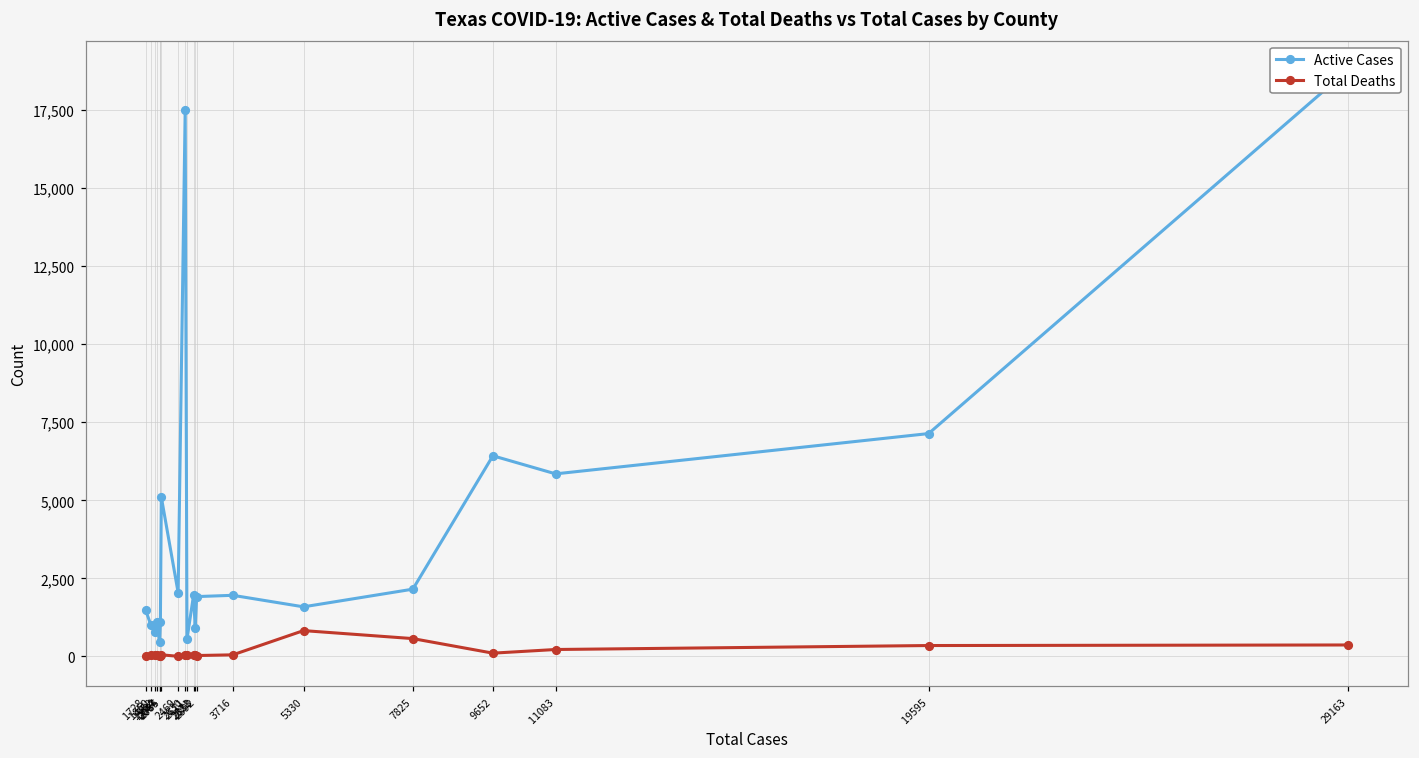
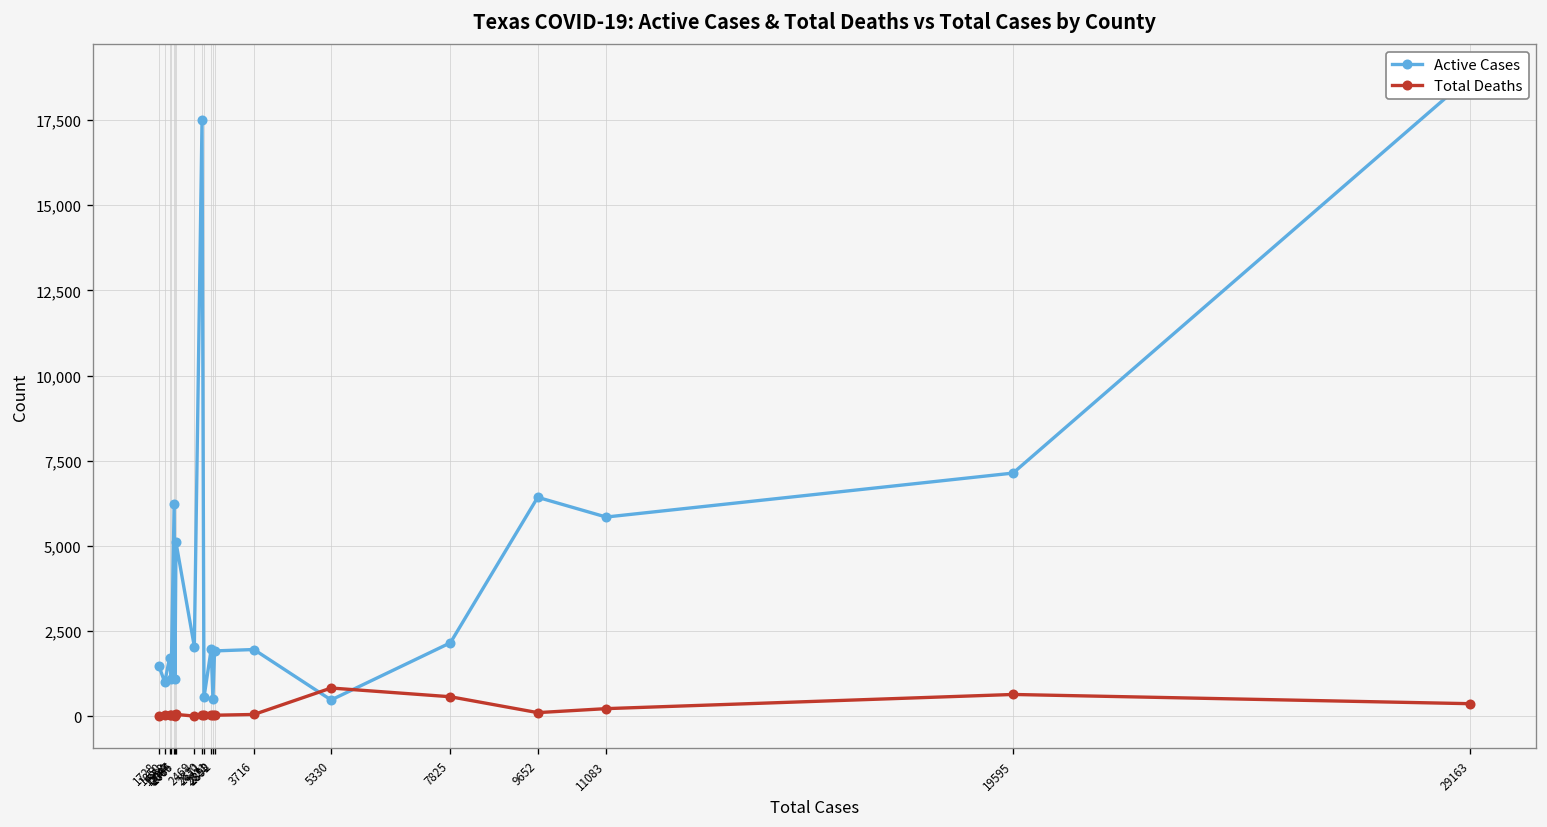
  {
    "Active Cases": {
      "1728": "1,500",
      "1850": "1,000",
-     "1952": "800",
+     "1952": "1,700",
      "1984": "1,100",
-     "2047": "500",
+     "2047": "6,200",
      "2064": "1,100",
      "2085": "5,100",
      "2469": "2,000",
      "2630": "17,500",
      "2671": "600",
      "2821": "2,000",
-     "2858": "900",
+     "2858": "500",
      "2892": "1,900",
      "3716": "2,000",
-     "5330": "1,600",
+     "5330": "500",
      "7825": "2,200",
      "9652": "6,400",
      "11083": "5,800",
      "19595": "7,100"
    },
    "Total Deaths": {
      "1728": "0",
      "1850": "0",
      "1952": "0",
      "1984": "100",
      "2047": "0",
      "2064": "0",
      "2085": "100",
      "2469": "0",
      "2630": "0",
      "2671": "0",
      "2821": "0",
      "2858": "0",
      "2892": "0",
      "3716": "100",
      "5330": "800",
      "7825": "600",
      "9652": "100",
      "11083": "200",
-     "19595": "400",
+     "19595": "600",
      "29163": "400"
    }
  }
